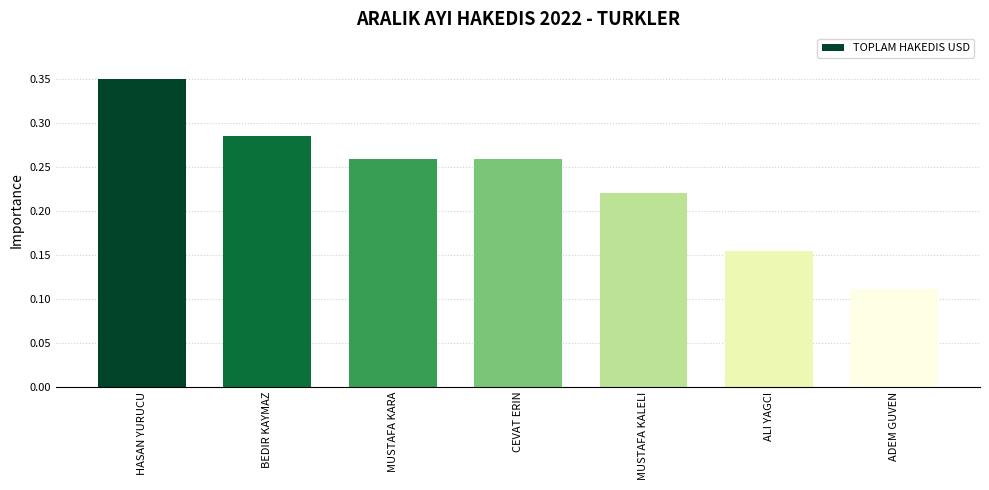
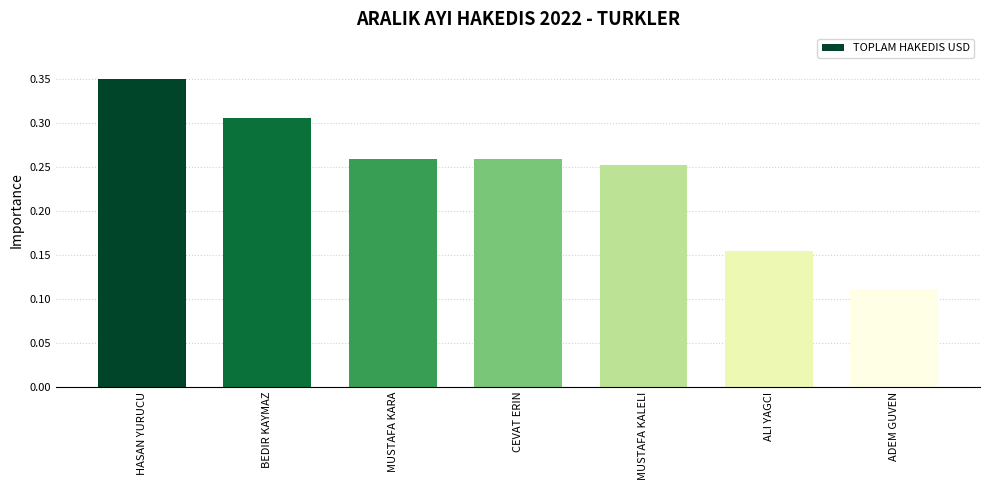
  {
    "HASAN YURUCU": 0.35,
-   "BEDIR KAYMAZ": 0.29,
+   "BEDIR KAYMAZ": 0.31,
    "MUSTAFA KARA": 0.26,
    "CEVAT ERIN": 0.26,
-   "MUSTAFA KALELI": 0.22,
+   "MUSTAFA KALELI": 0.25,
    "ALI YAGCI": 0.16,
    "ADEM GUVEN": 0.11
  }
